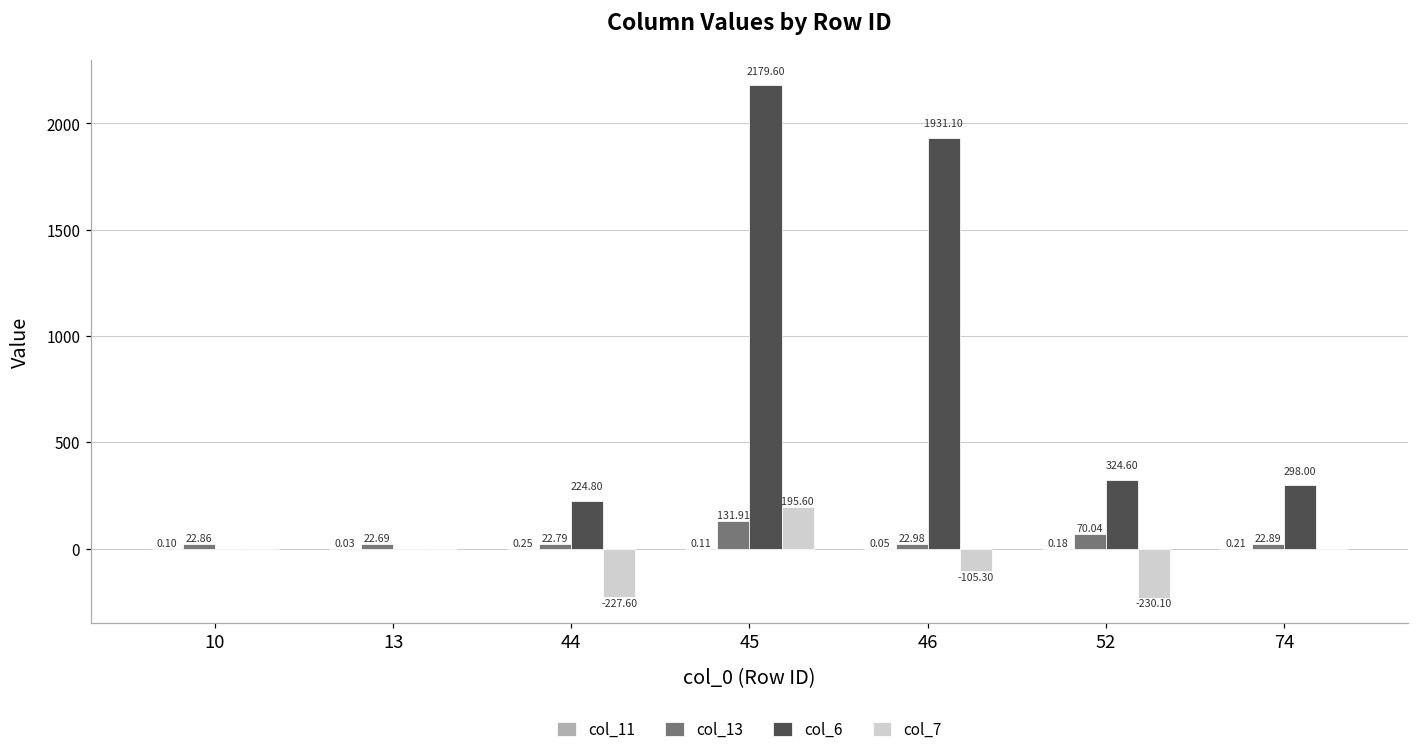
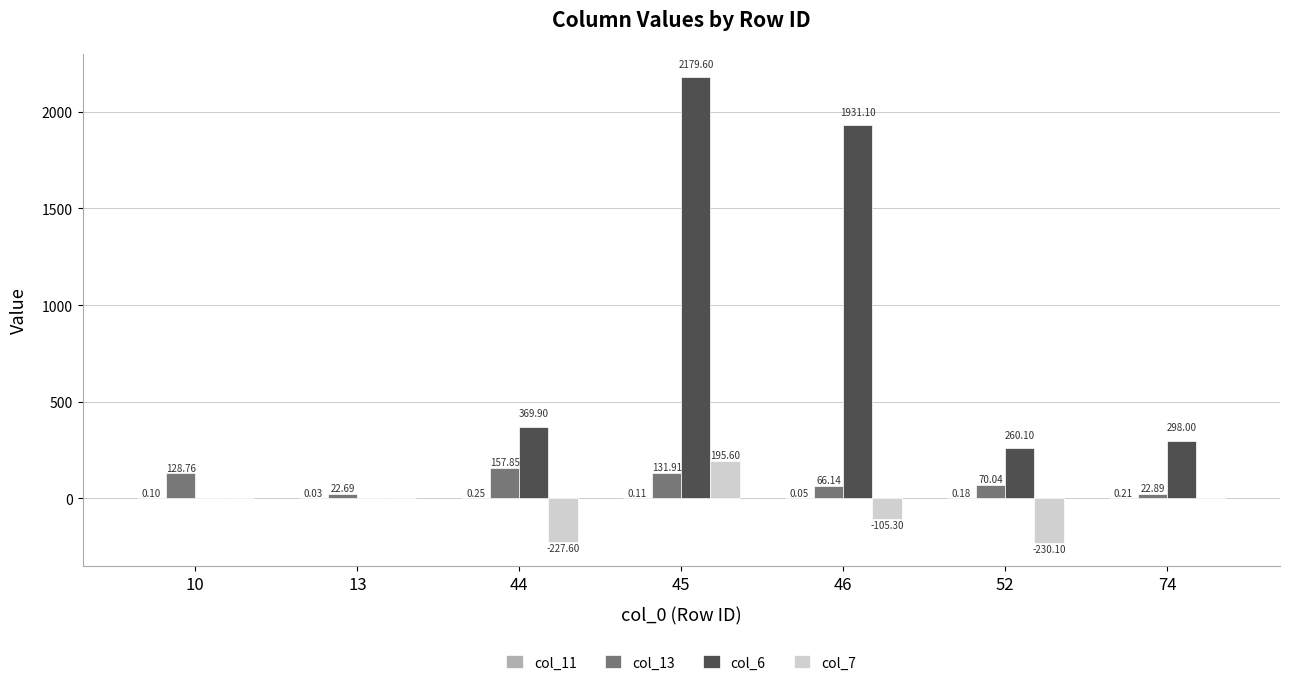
  {
    "col_13": {
-     "10": 22.86,
+     "10": 128.76,
      "13": 22.69,
-     "44": 22.79,
+     "44": 157.85,
      "45": 131.91,
-     "46": 22.98,
+     "46": 66.14,
      "52": 70.04,
      "74": 22.89
    },
    "col_6": {
-     "44": 224.80,
+     "44": 369.90,
      "45": 2179.60,
      "46": 1931.10,
-     "52": 324.60,
+     "52": 260.10,
      "74": 298.00
    }
  }
